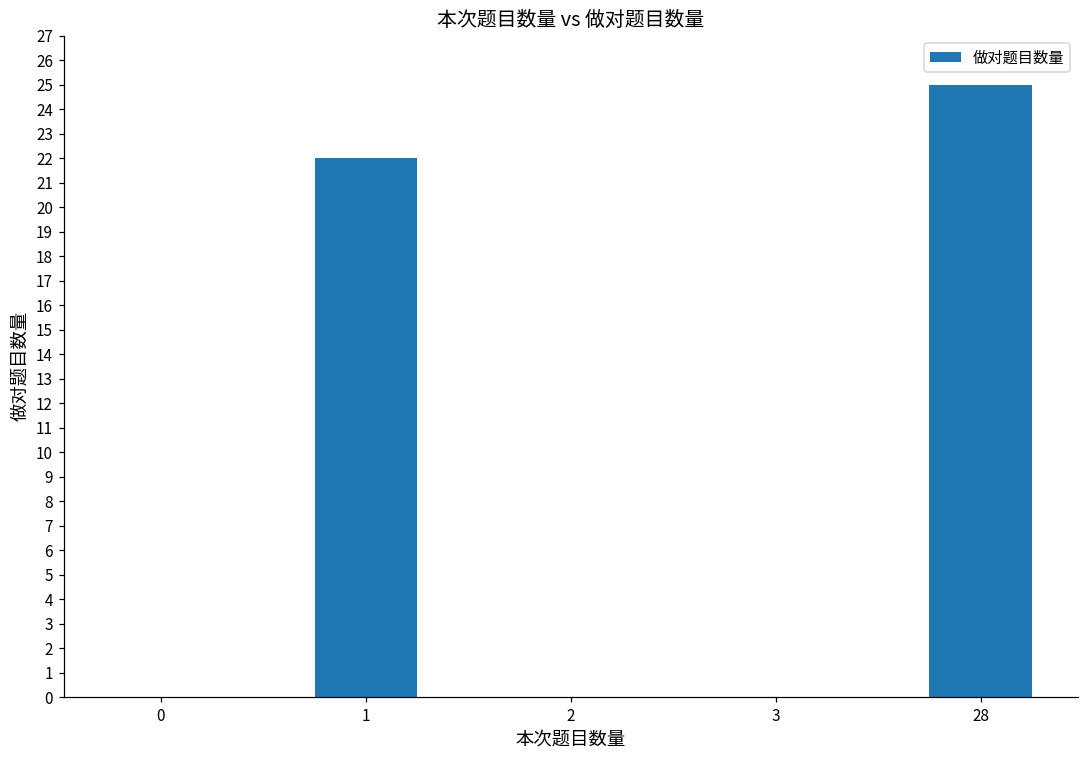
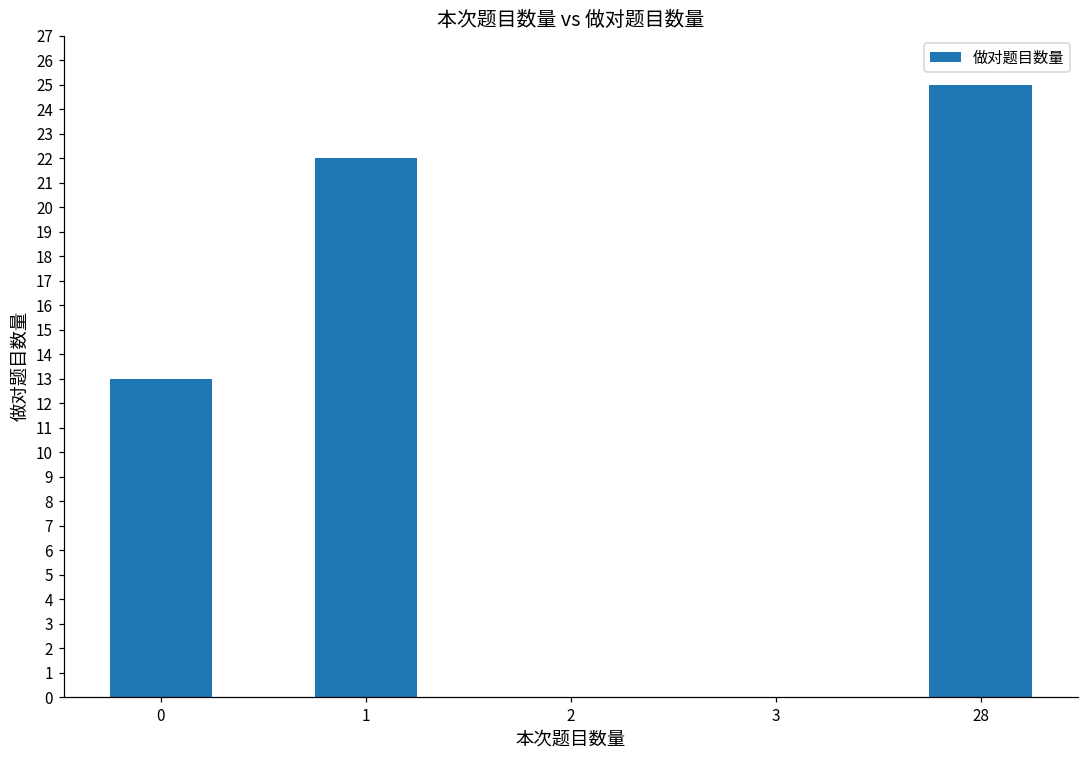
  {
-   "0": 0,
+   "0": 13,
    "1": 22,
    "2": 0,
    "3": 0,
    "28": 25
  }
